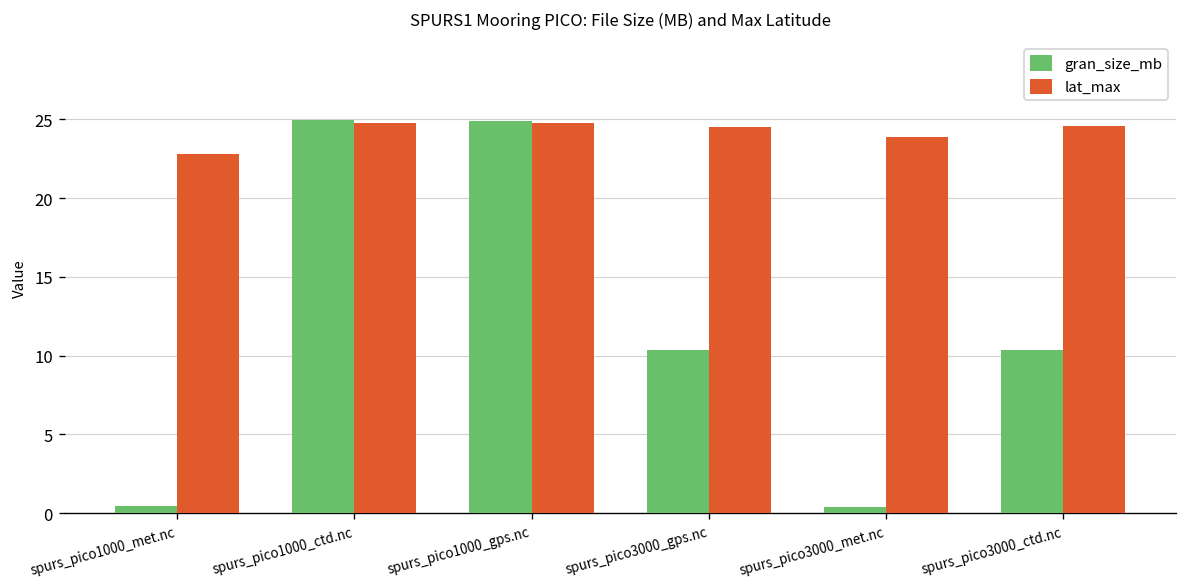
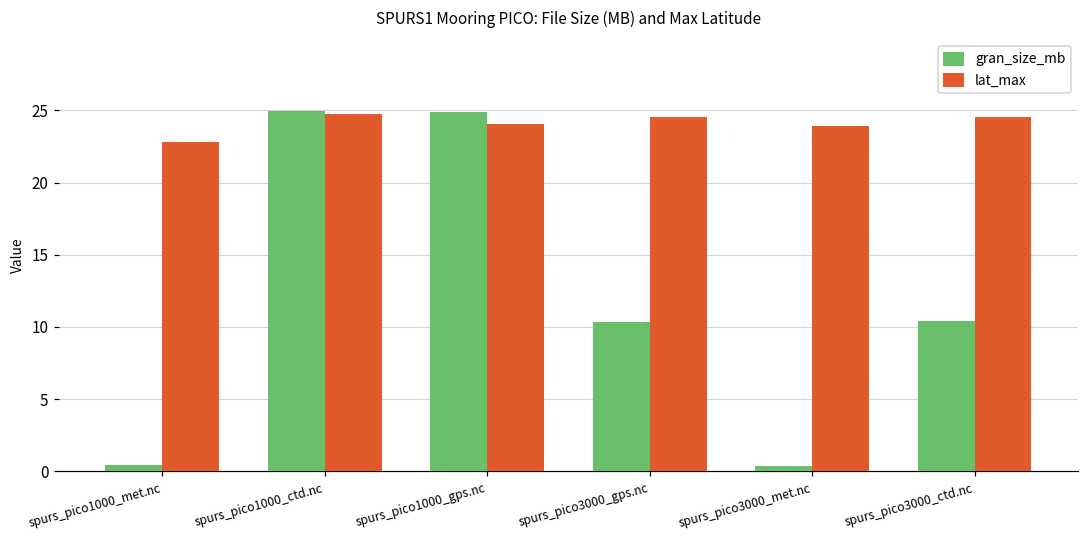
  {
    "gran_size_mb": {
      "spurs_pico1000_met.nc": 0.4,
      "spurs_pico1000_ctd.nc": 24.9,
      "spurs_pico1000_gps.nc": 24.9,
      "spurs_pico3000_gps.nc": 10.4,
      "spurs_pico3000_met.nc": 0.4,
      "spurs_pico3000_ctd.nc": 10.4
    },
    "lat_max": {
      "spurs_pico1000_met.nc": 22.8,
      "spurs_pico1000_ctd.nc": 24.8,
-     "spurs_pico1000_gps.nc": 24.7,
+     "spurs_pico1000_gps.nc": 24.1,
      "spurs_pico3000_gps.nc": 24.5,
      "spurs_pico3000_met.nc": 23.9,
      "spurs_pico3000_ctd.nc": 24.6
    }
  }
